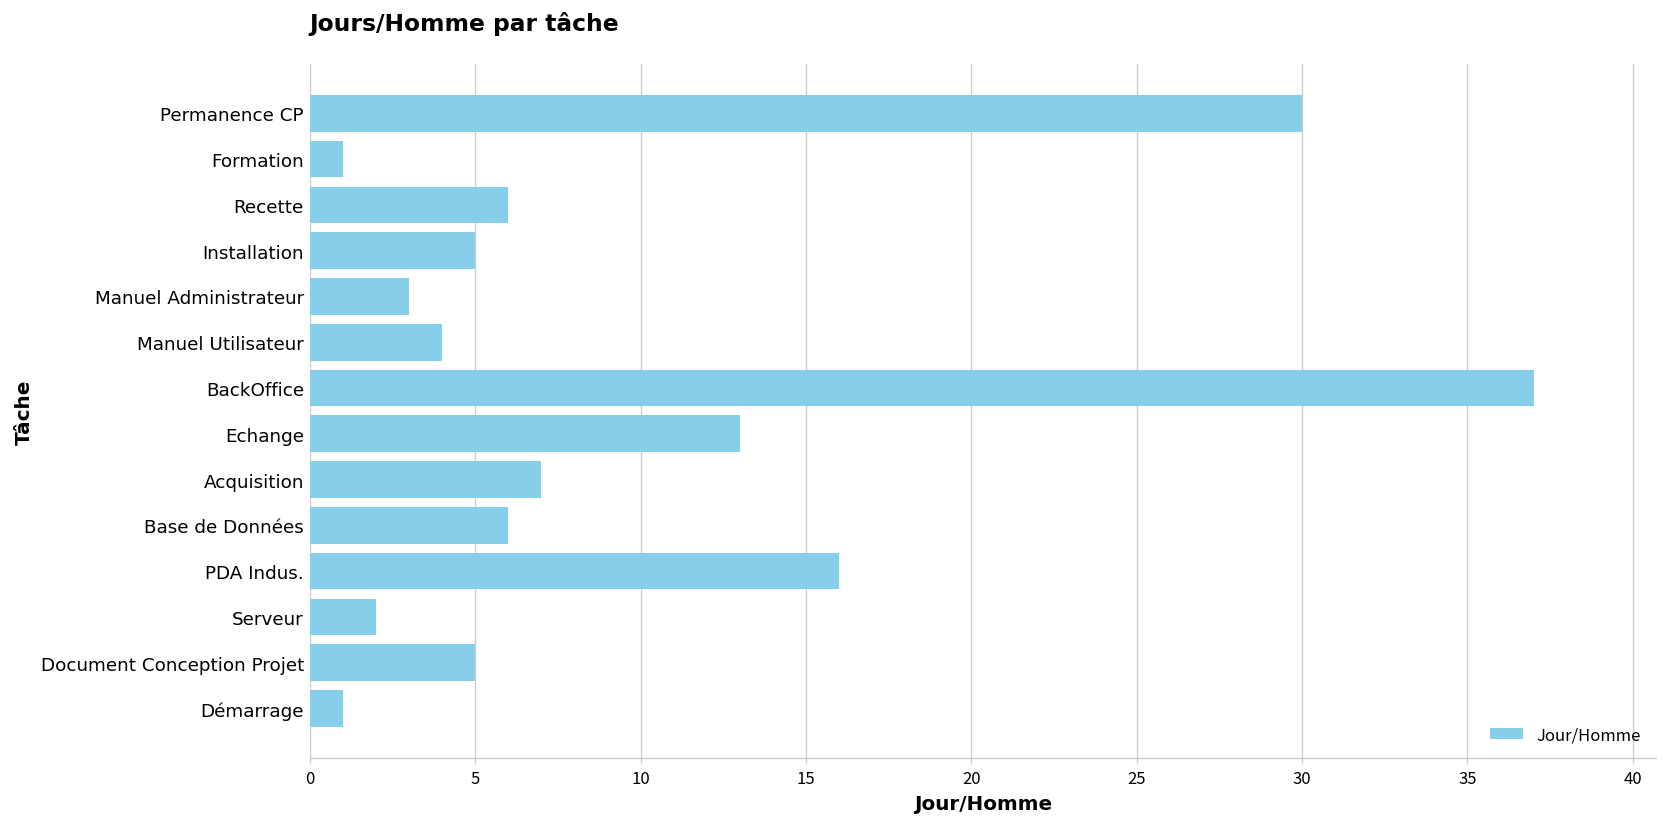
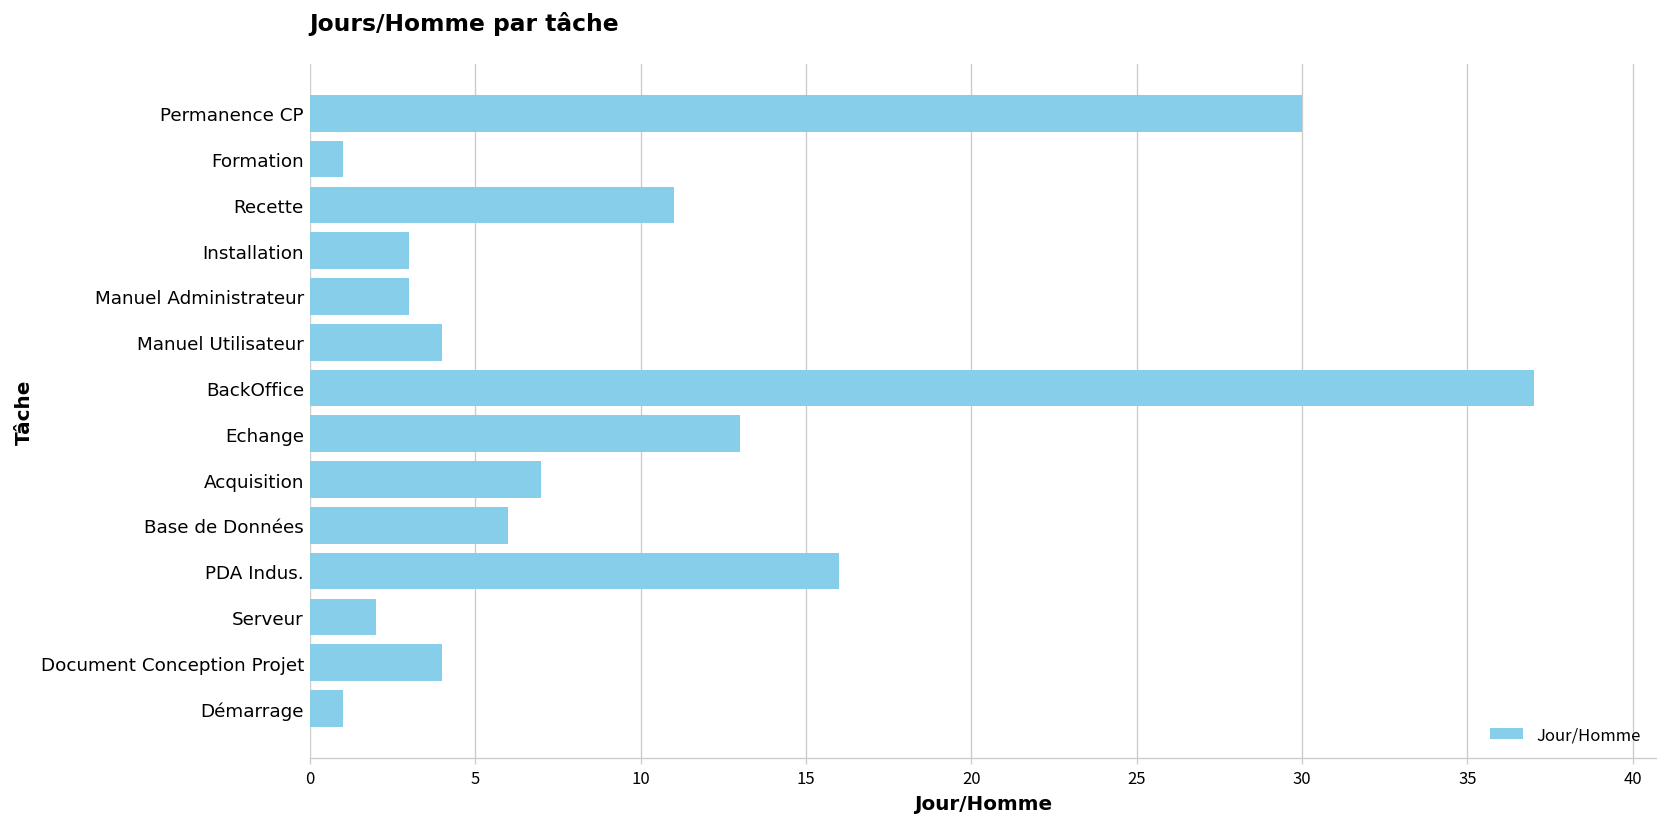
  {
    "Permanence CP": 30,
    "Formation": 1,
-   "Recette": 6,
-   "Installation": 5,
+   "Recette": 11,
+   "Installation": 3,
    "Manuel Administrateur": 3,
    "Manuel Utilisateur": 4,
    "BackOffice": 37,
    "Echange": 13,
    "Acquisition": 7,
    "Base de Données": 6,
    "PDA Indus.": 16,
    "Serveur": 2,
-   "Document Conception Projet": 5,
+   "Document Conception Projet": 4,
    "Démarrage": 1
  }
